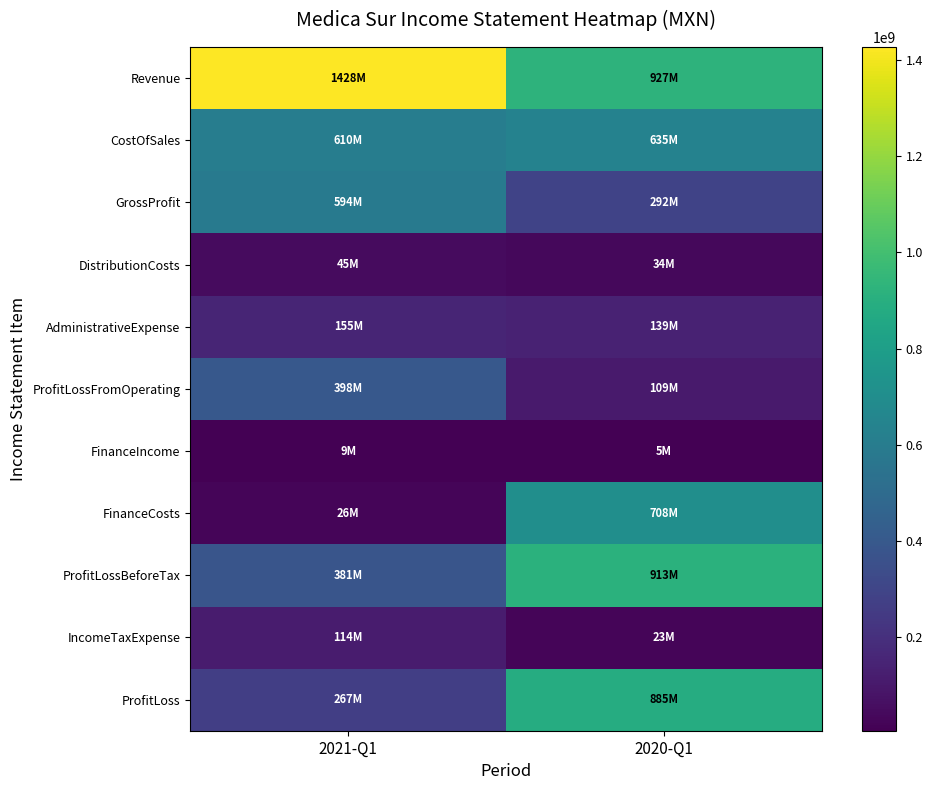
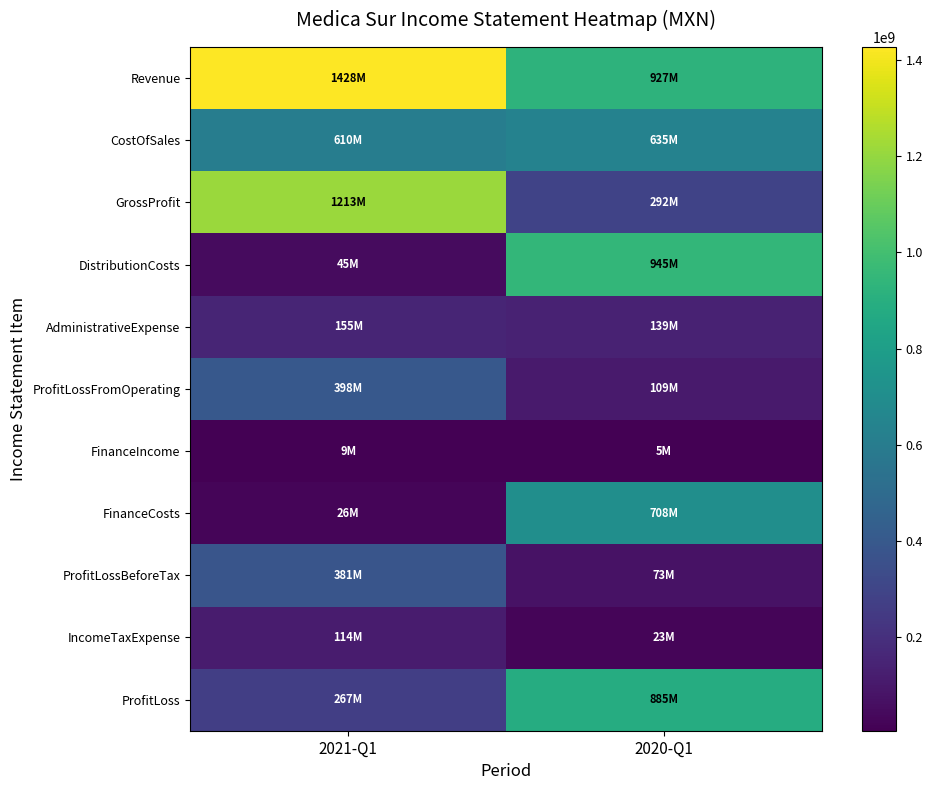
  {
    "Revenue": {
      "2021-Q1": "1428M",
      "2020-Q1": "927M"
    },
    "CostOfSales": {
      "2021-Q1": "610M",
      "2020-Q1": "635M"
    },
    "GrossProfit": {
-     "2021-Q1": "594M",
+     "2021-Q1": "1213M",
      "2020-Q1": "292M"
    },
    "DistributionCosts": {
      "2021-Q1": "45M",
-     "2020-Q1": "34M"
+     "2020-Q1": "945M"
    },
    "AdministrativeExpense": {
      "2021-Q1": "155M",
      "2020-Q1": "139M"
    },
    "ProfitLossFromOperating": {
      "2021-Q1": "398M",
      "2020-Q1": "109M"
    },
    "FinanceIncome": {
      "2021-Q1": "9M",
      "2020-Q1": "5M"
    },
    "FinanceCosts": {
      "2021-Q1": "26M",
      "2020-Q1": "708M"
    },
    "ProfitLossBeforeTax": {
      "2021-Q1": "381M",
-     "2020-Q1": "913M"
+     "2020-Q1": "73M"
    },
    "IncomeTaxExpense": {
      "2021-Q1": "114M",
      "2020-Q1": "23M"
    },
    "ProfitLoss": {
      "2021-Q1": "267M",
      "2020-Q1": "885M"
    }
  }
